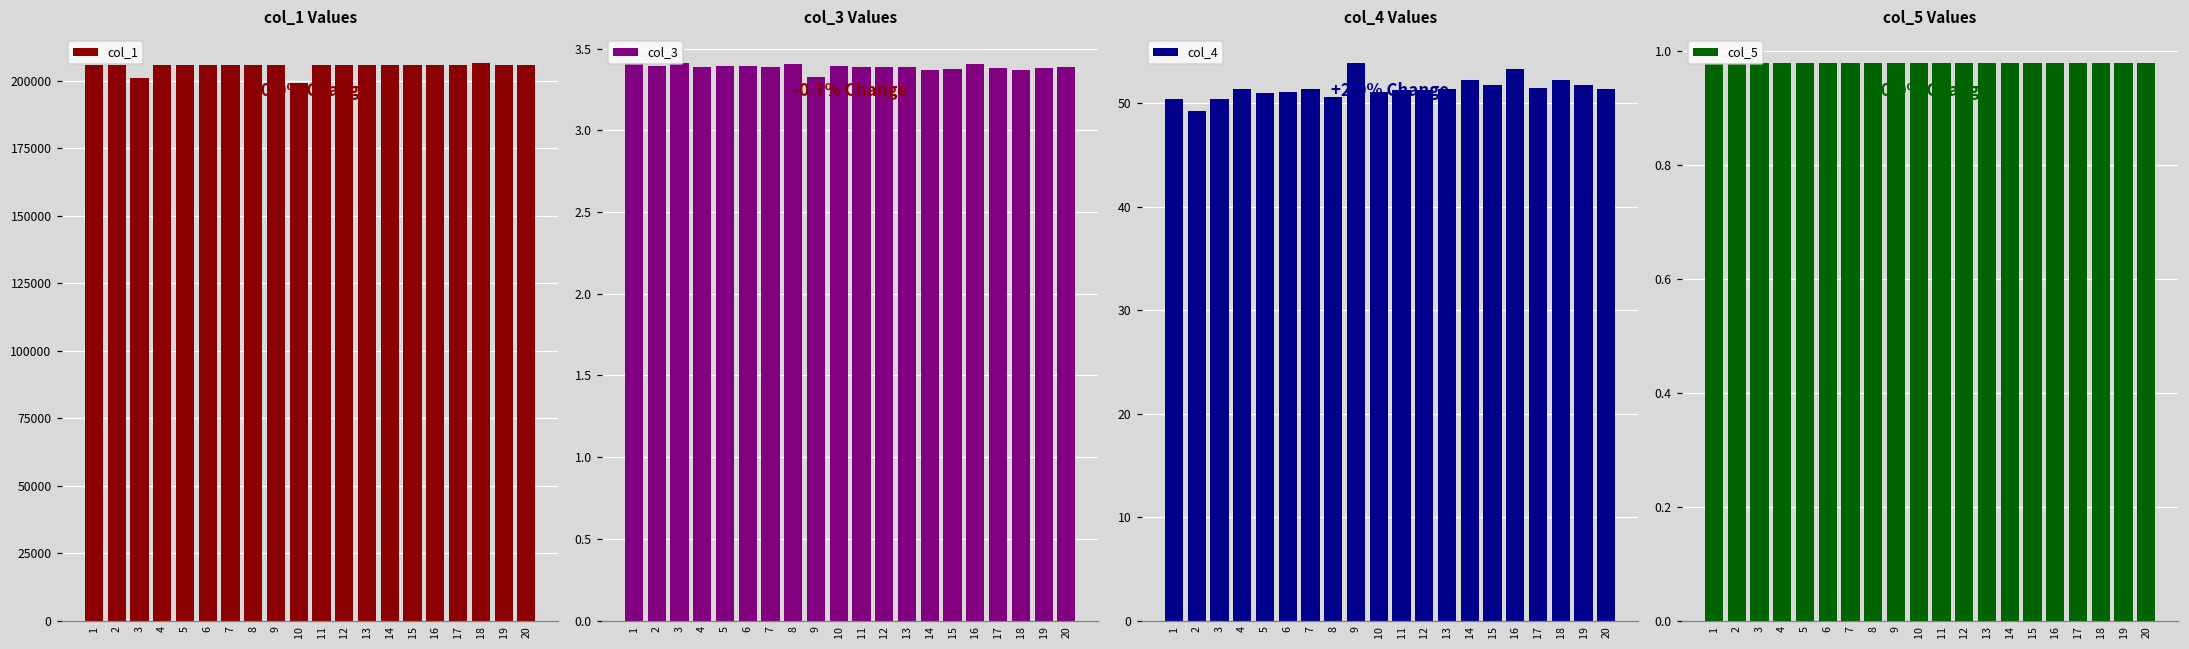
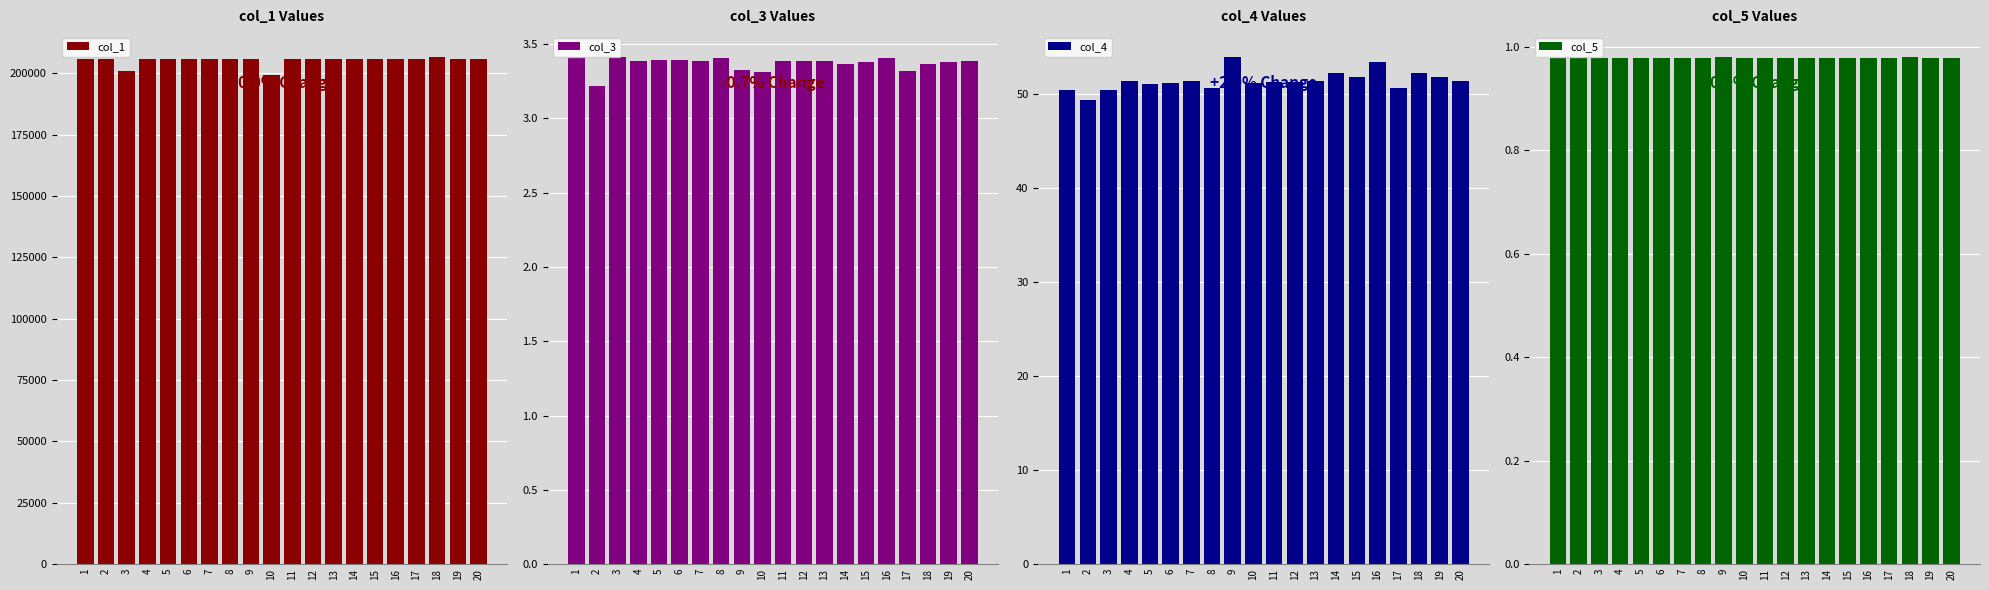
  {
    "col_1 Values": {
      "1": 206000,
      "2": 206000,
      "3": 201000,
      "4": 206000,
      "5": 206000,
      "6": 206000,
      "7": 206000,
      "8": 206000,
      "9": 206000,
      "10": 199000,
      "11": 206000,
      "12": 206000,
      "13": 206000,
      "14": 206000,
      "15": 206000,
      "16": 206000,
      "17": 206000,
      "18": 206000,
      "19": 206000,
      "20": 206000
    },
    "col_3 Values": {
      "1": 3.41,
-     "2": 3.40,
+     "2": 3.22,
      "3": 3.41,
      "4": 3.39,
      "5": 3.40,
      "6": 3.39,
      "7": 3.39,
      "8": 3.40,
-     "10": 3.39,
+     "10": 3.31,
      "11": 3.39,
      "12": 3.39,
      "13": 3.39,
      "14": 3.37,
      "15": 3.38,
      "16": 3.40,
-     "17": 3.38,
+     "17": 3.32,
      "18": 3.37,
      "19": 3.38,
      "20": 3.39
    },
    "col_4 Values": {
      "1": 50,
      "2": 49,
      "3": 50,
      "4": 51,
      "5": 51,
      "6": 51,
      "7": 51,
      "8": 51,
      "9": 54,
      "10": 51,
      "11": 51,
      "12": 51,
      "13": 51,
      "14": 52,
      "15": 52,
      "16": 53,
-     "17": 52,
+     "17": 51,
      "18": 52,
      "19": 52,
      "20": 51
    },
    "col_5 Values": {
      "1": 0.98,
      "2": 0.98,
      "3": 0.98,
      "4": 0.98,
      "5": 0.98,
      "6": 0.98,
      "7": 0.98,
      "8": 0.98,
      "9": 0.98,
      "10": 0.98,
      "11": 0.98,
      "12": 0.98,
      "13": 0.98,
      "14": 0.98,
      "15": 0.98,
      "16": 0.98,
      "17": 0.98,
      "18": 0.98,
      "19": 0.98,
      "20": 0.98
    }
  }
